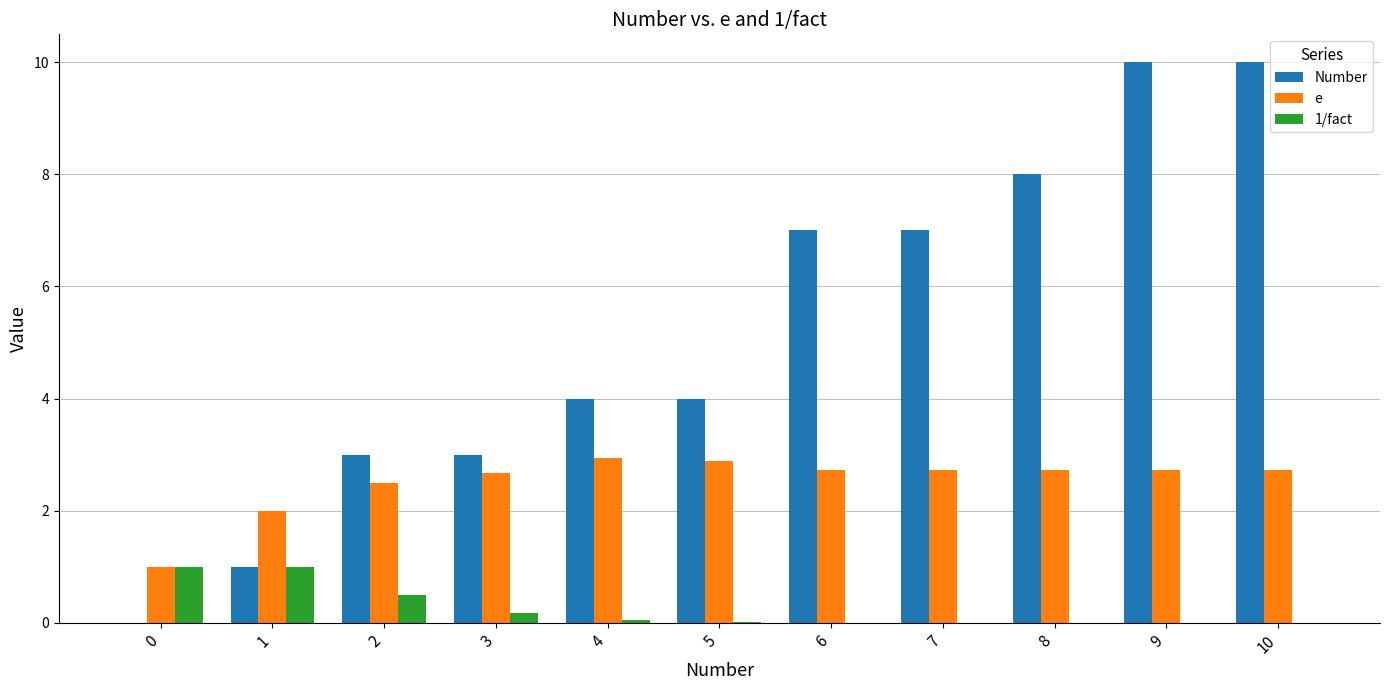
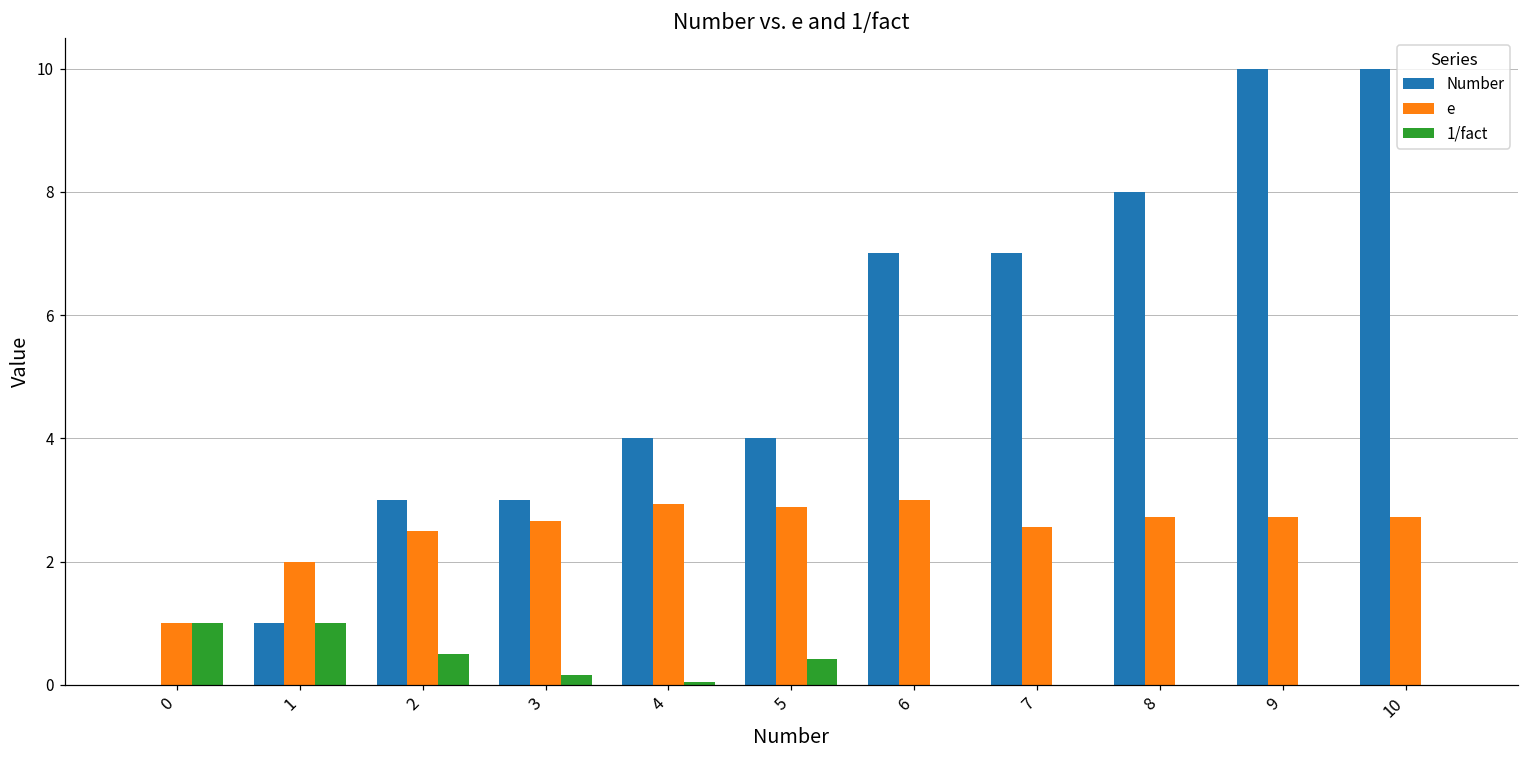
  {
    "Number": {
      "0": 0.0,
      "1": 1.0,
      "2": 3.0,
      "3": 3.0,
      "4": 4.0,
      "5": 4.0,
      "6": 7.0,
      "7": 7.0,
      "8": 8.0,
      "9": 10.0,
      "10": 10.0
    },
    "e": {
      "0": 1.0,
      "1": 2.0,
      "2": 2.5,
      "3": 2.7,
      "4": 2.9,
      "5": 2.9,
-     "6": 2.7,
-     "7": 2.7,
+     "6": 3.0,
+     "7": 2.6,
      "8": 2.7,
      "9": 2.7,
      "10": 2.7
    },
    "1/fact": {
      "0": 1.0,
      "1": 1.0,
      "2": 0.5,
      "3": 0.2,
-     "5": 0.0
+     "5": 0.4
    }
  }
